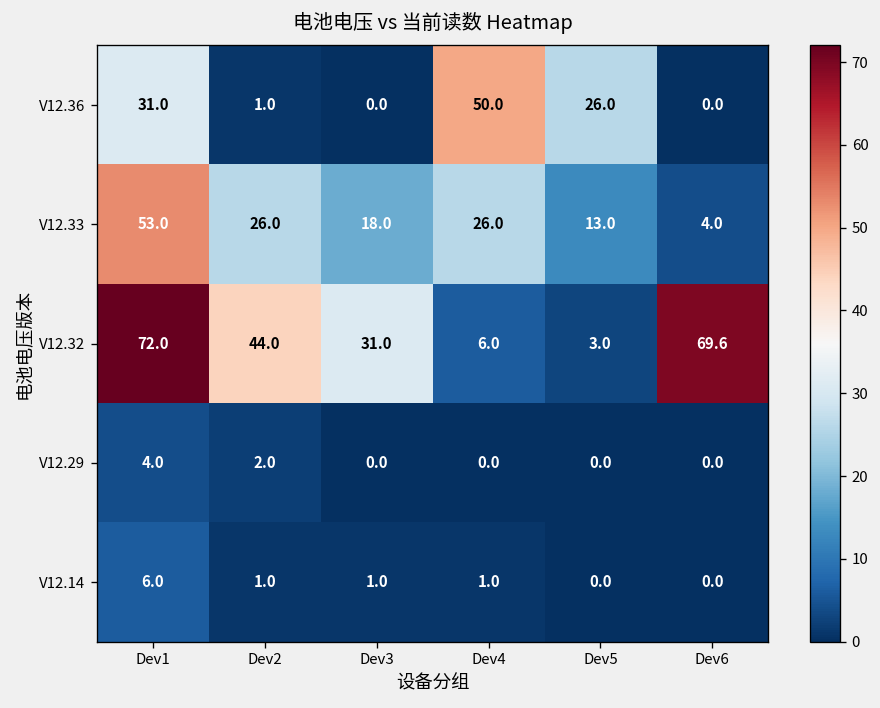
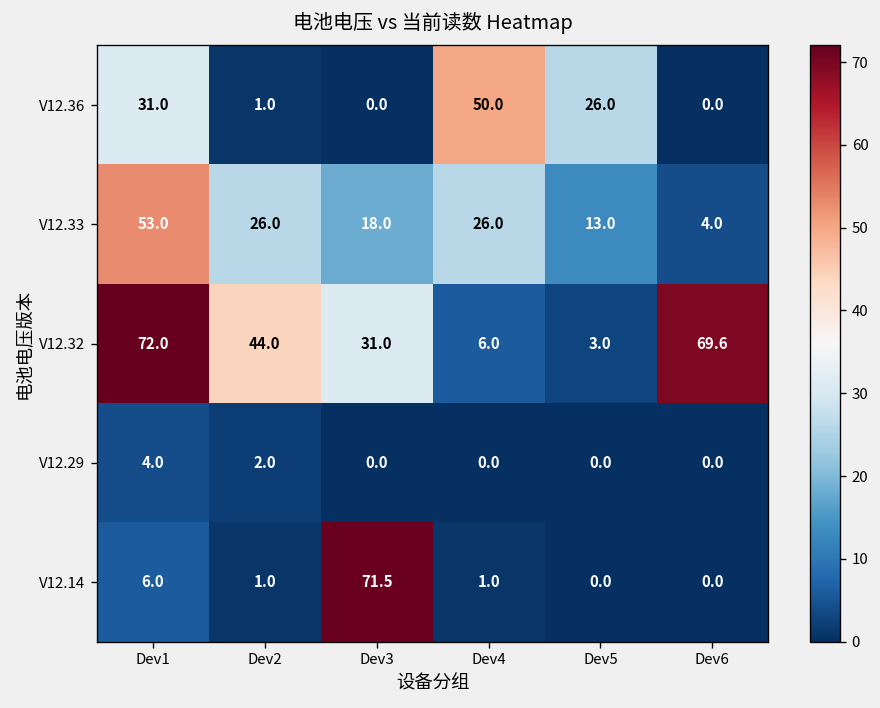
  {
    "V12.36": {
      "Dev1": 31.0,
      "Dev2": 1.0,
      "Dev3": 0.0,
      "Dev4": 50.0,
      "Dev5": 26.0,
      "Dev6": 0.0
    },
    "V12.33": {
      "Dev1": 53.0,
      "Dev2": 26.0,
      "Dev3": 18.0,
      "Dev4": 26.0,
      "Dev5": 13.0,
      "Dev6": 4.0
    },
    "V12.32": {
      "Dev1": 72.0,
      "Dev2": 44.0,
      "Dev3": 31.0,
      "Dev4": 6.0,
      "Dev5": 3.0,
      "Dev6": 69.6
    },
    "V12.29": {
      "Dev1": 4.0,
      "Dev2": 2.0,
      "Dev3": 0.0,
      "Dev4": 0.0,
      "Dev5": 0.0,
      "Dev6": 0.0
    },
    "V12.14": {
      "Dev1": 6.0,
      "Dev2": 1.0,
-     "Dev3": 1.0,
+     "Dev3": 71.5,
      "Dev4": 1.0,
      "Dev5": 0.0,
      "Dev6": 0.0
    }
  }
